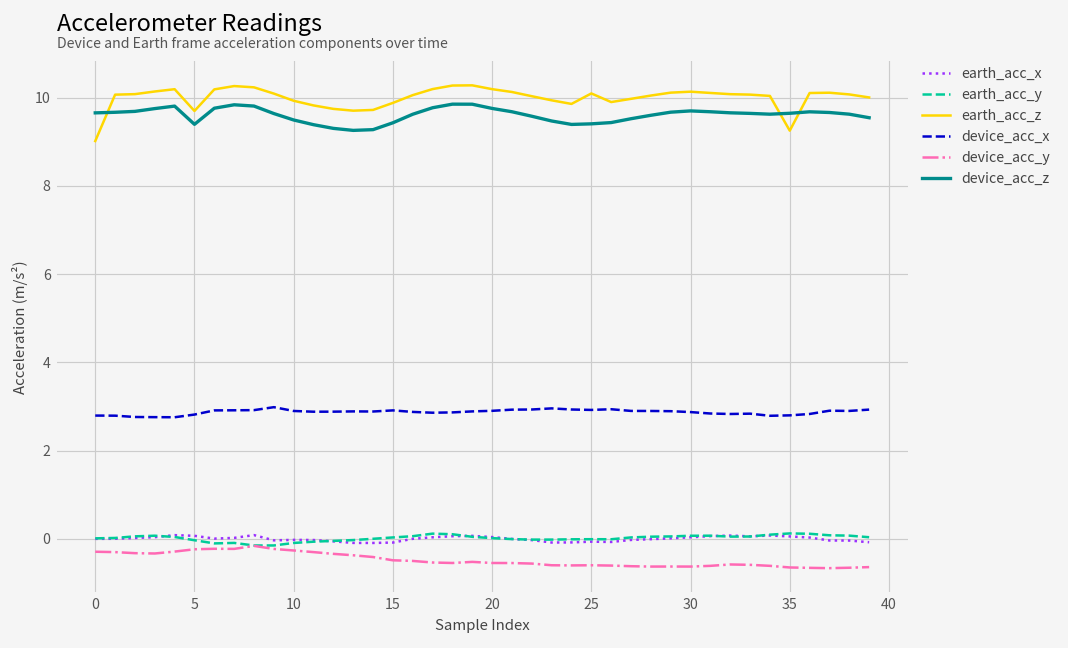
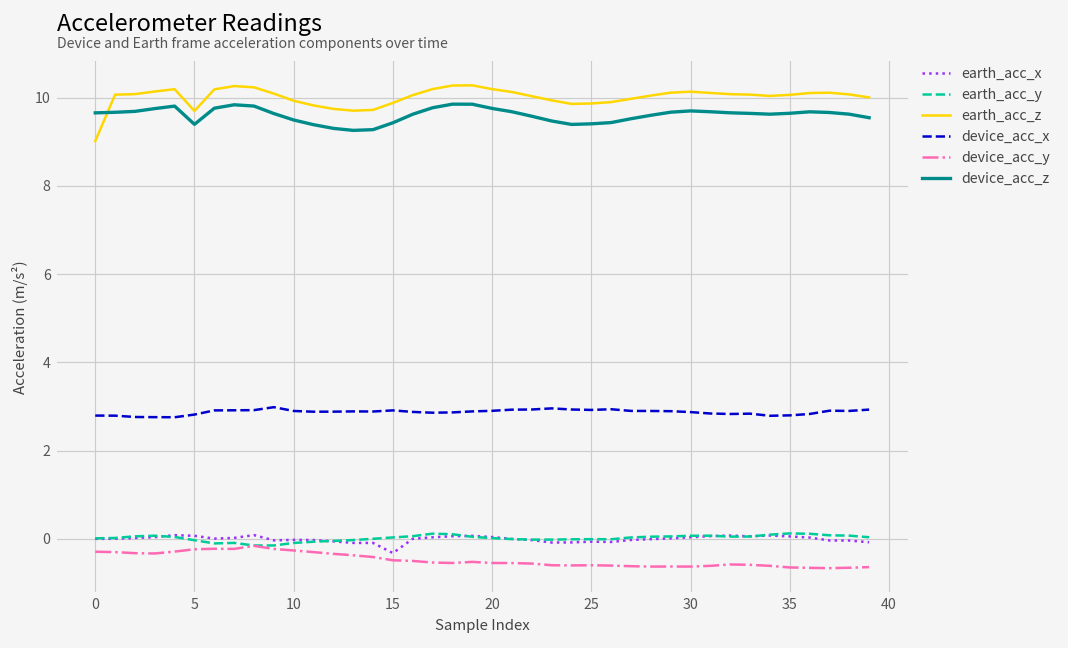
  {
    "earth_acc_x": {
      "5": 0.1,
      "10": 0.0,
-     "15": -0.1
+     "15": -0.3
    },
    "earth_acc_y": {
      "5": 0.0,
      "10": -0.1,
      "15": 0.0
    },
    "earth_acc_z": {
      "0": 9.0,
      "5": 9.7,
      "10": 9.9,
      "15": 9.9,
      "20": 10.2,
-     "25": 10.1,
+     "25": 9.9,
      "30": 10.1,
-     "35": 9.3
+     "35": 10.1
    },
    "device_acc_x": {
      "0": 2.8,
      "5": 2.8,
      "10": 2.9,
      "15": 2.9,
      "20": 2.9,
      "25": 2.9,
      "30": 2.9,
      "35": 2.8
    },
    "device_acc_y": {
      "0": -0.3,
      "5": -0.2,
      "10": -0.3,
      "15": -0.5,
      "20": -0.5,
      "25": -0.6,
      "30": -0.6,
      "35": -0.6
    },
    "device_acc_z": {
      "0": 9.7,
      "5": 9.4,
      "10": 9.5,
      "15": 9.4,
      "20": 9.8,
      "25": 9.4,
      "30": 9.7,
      "35": 9.6
    }
  }
